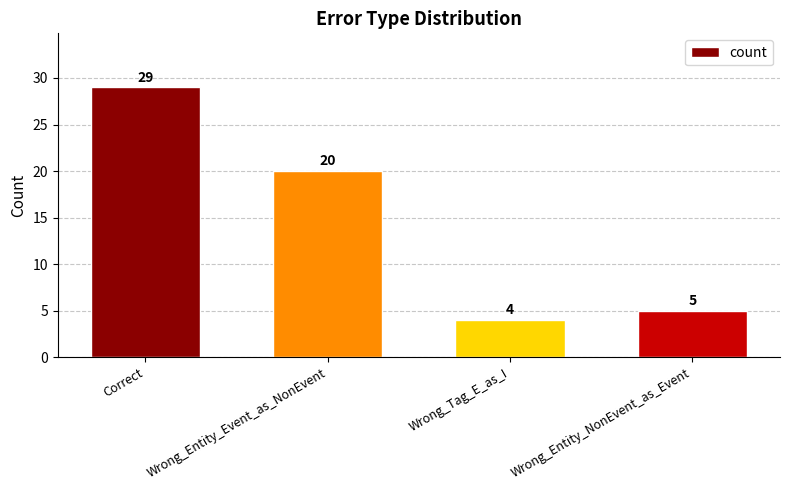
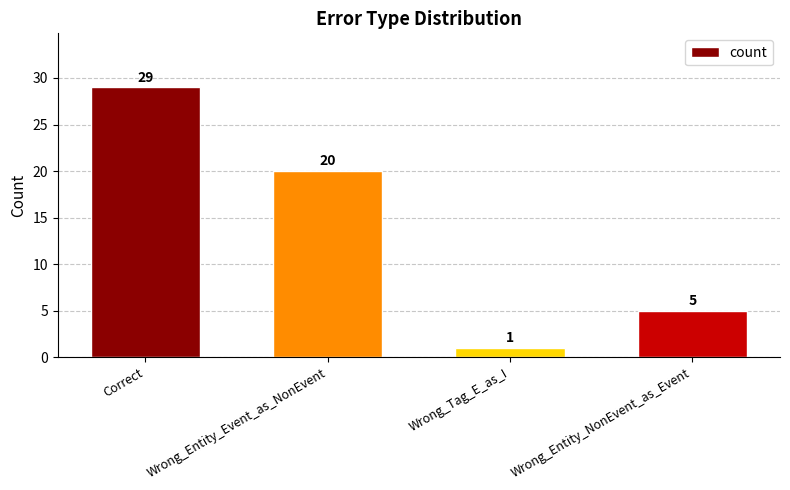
  {
    "Correct": 29,
    "Wrong_Entity_Event_as_NonEvent": 20,
-   "Wrong_Tag_E_as_I": 4,
+   "Wrong_Tag_E_as_I": 1,
    "Wrong_Entity_NonEvent_as_Event": 5
  }
